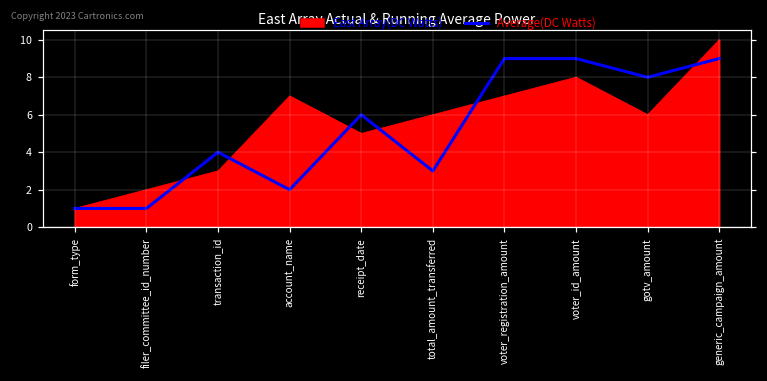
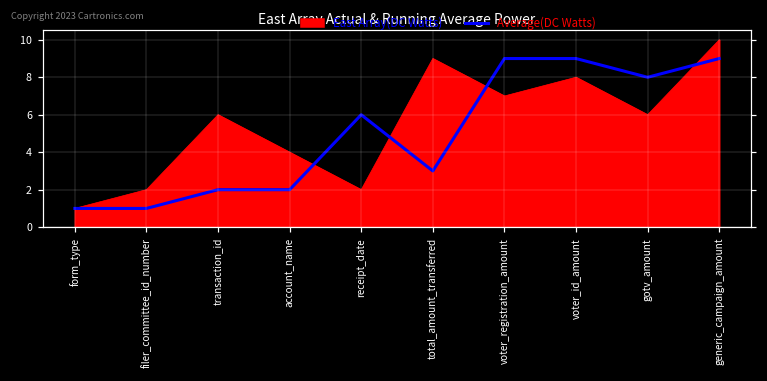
  {
    "East Array(DC Watts)": {
      "filer_committee_id_number": 2,
-     "transaction_id": 3,
-     "account_name": 7,
-     "receipt_date": 5,
-     "total_amount_transferred": 6,
+     "transaction_id": 6,
+     "account_name": 4,
+     "receipt_date": 2,
+     "total_amount_transferred": 9,
      "voter_registration_amount": 7,
      "voter_id_amount": 8,
      "gotv_amount": 6,
      "generic_campaign_amount": 10
    },
    "Average(DC Watts)": {
      "filer_committee_id_number": 1,
-     "transaction_id": 4,
+     "transaction_id": 2,
      "account_name": 2,
      "receipt_date": 6,
      "total_amount_transferred": 3,
      "voter_registration_amount": 9,
      "voter_id_amount": 9,
      "gotv_amount": 8,
      "generic_campaign_amount": 9
    }
  }
